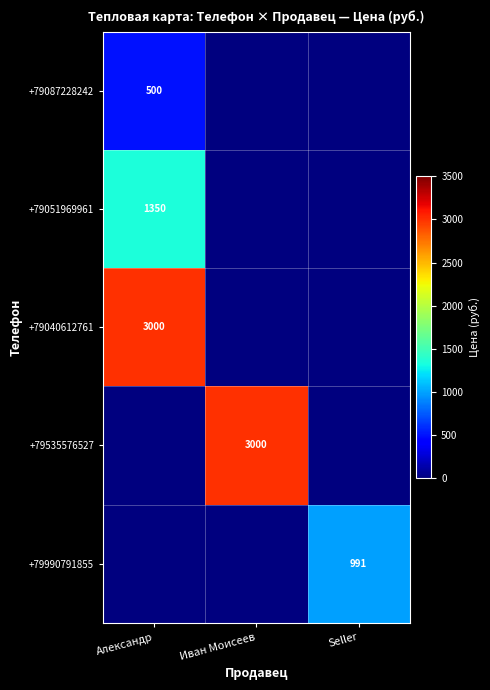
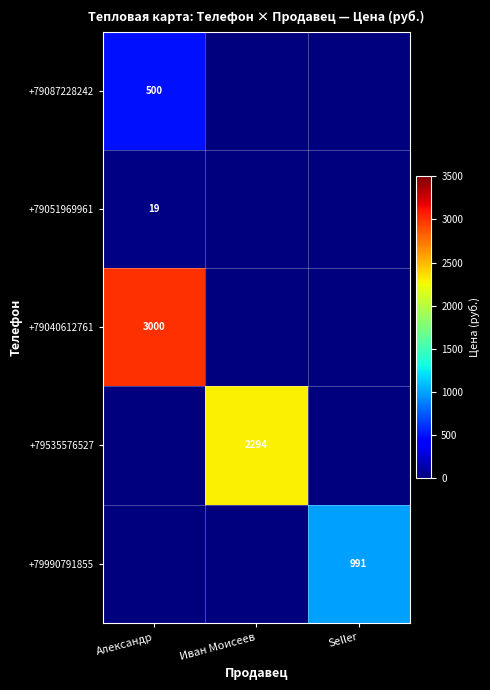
  {
    "+79087228242": {
      "Александр": 500
    },
    "+79051969961": {
-     "Александр": 1350
+     "Александр": 19
    },
    "+79040612761": {
      "Александр": 3000
    },
    "+79535576527": {
-     "Иван Моисеев": 3000
+     "Иван Моисеев": 2294
    },
    "+79990791855": {
      "Seller": 991
    }
  }
